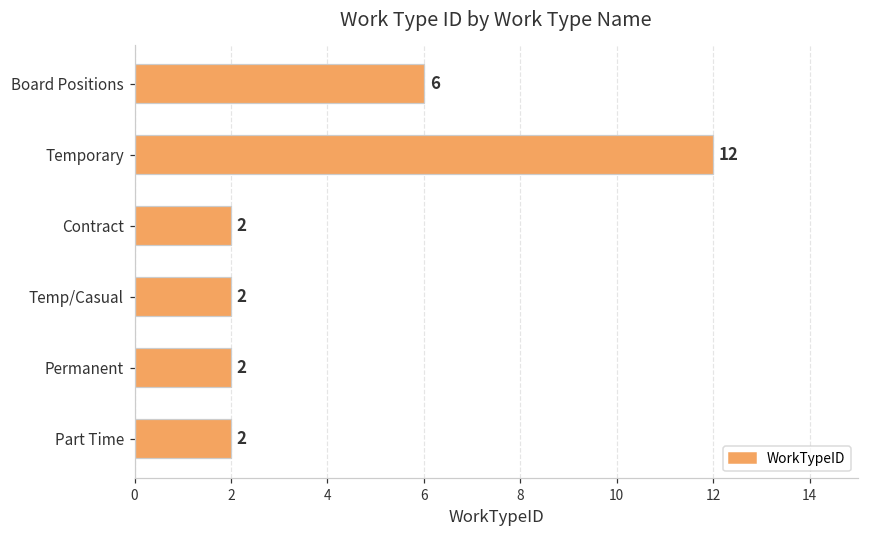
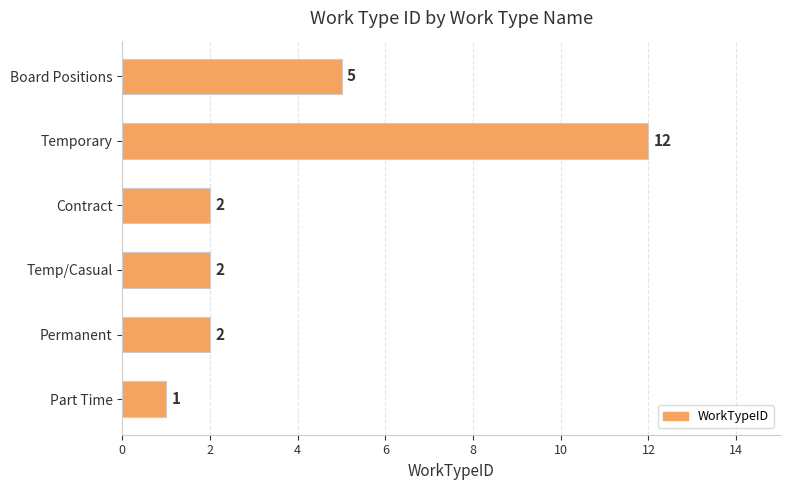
  {
-   "Board Positions": 6,
+   "Board Positions": 5,
    "Temporary": 12,
    "Contract": 2,
    "Temp/Casual": 2,
    "Permanent": 2,
-   "Part Time": 2
+   "Part Time": 1
  }
